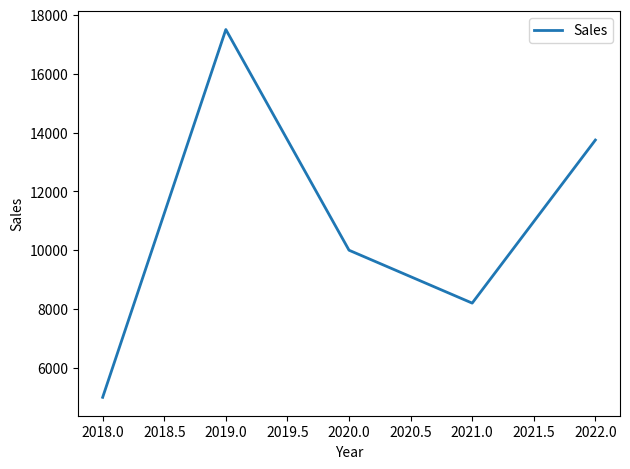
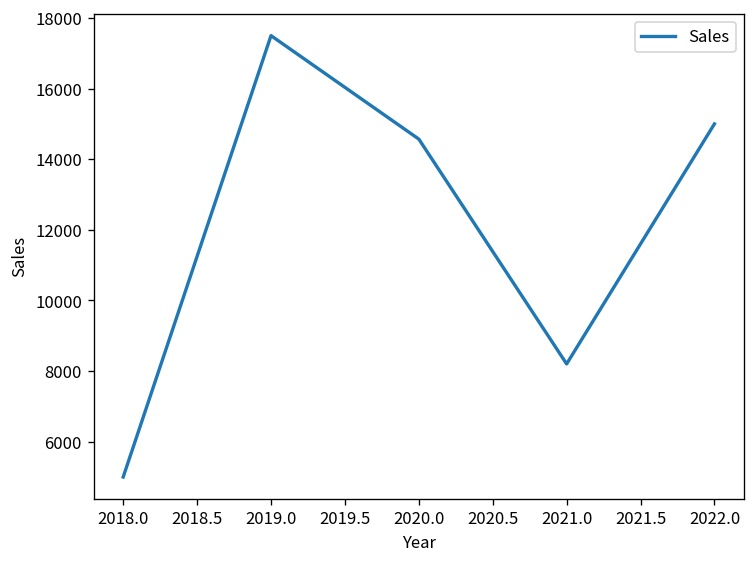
  {
    "2018.0": 5000,
    "2019.0": 17500,
-   "2020.0": 10000,
+   "2020.0": 14600,
    "2021.0": 8200,
-   "2022.0": 13700
+   "2022.0": 15000
  }
